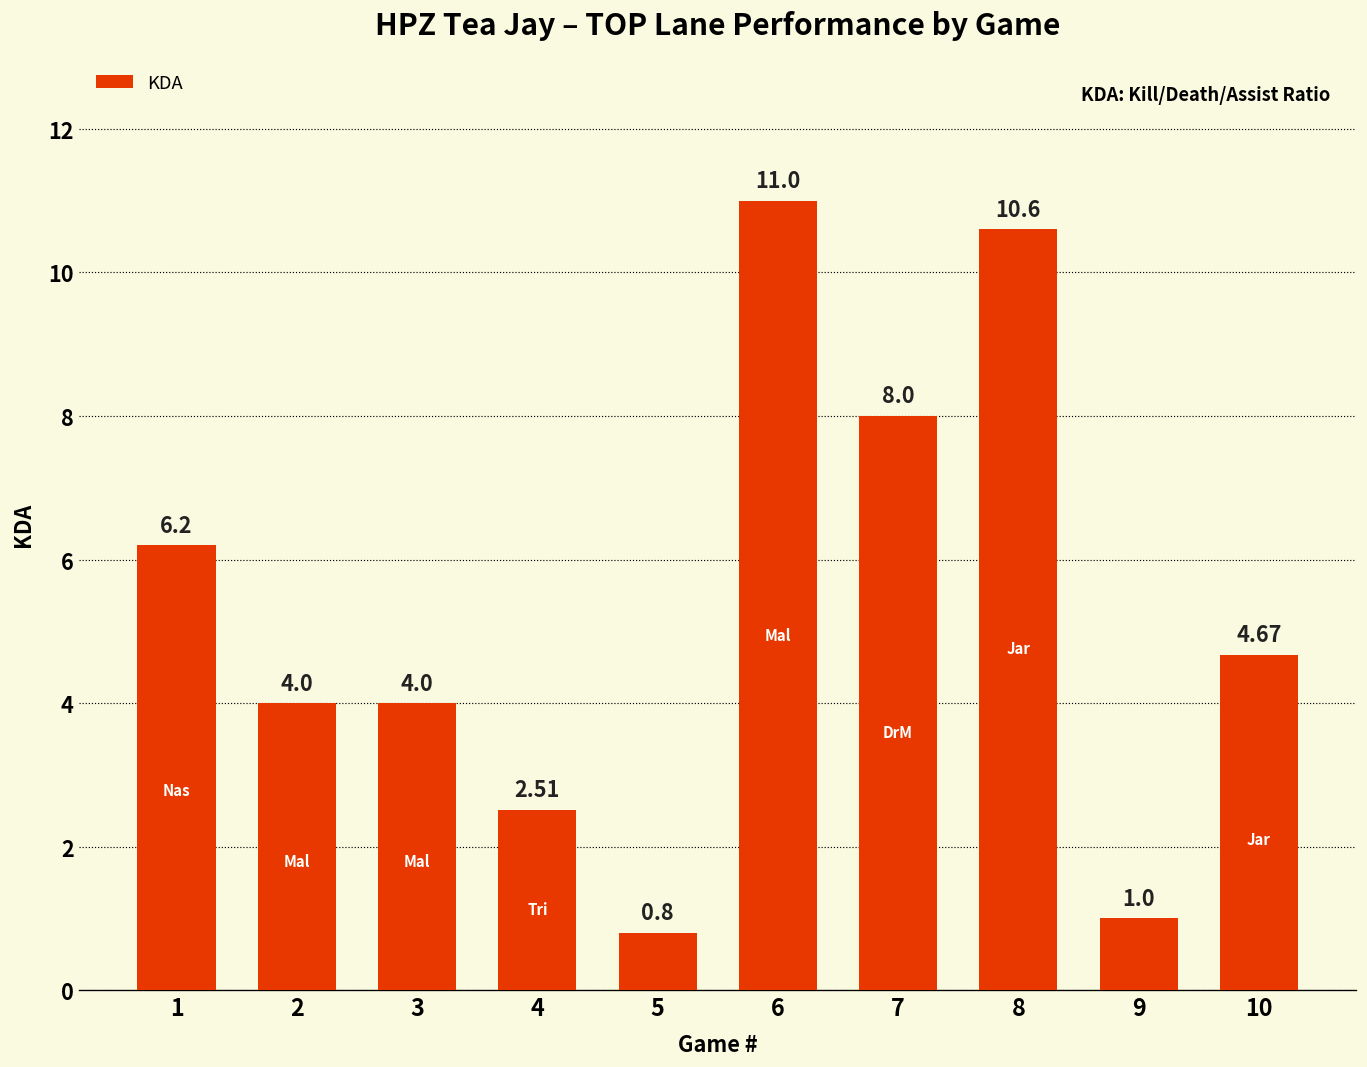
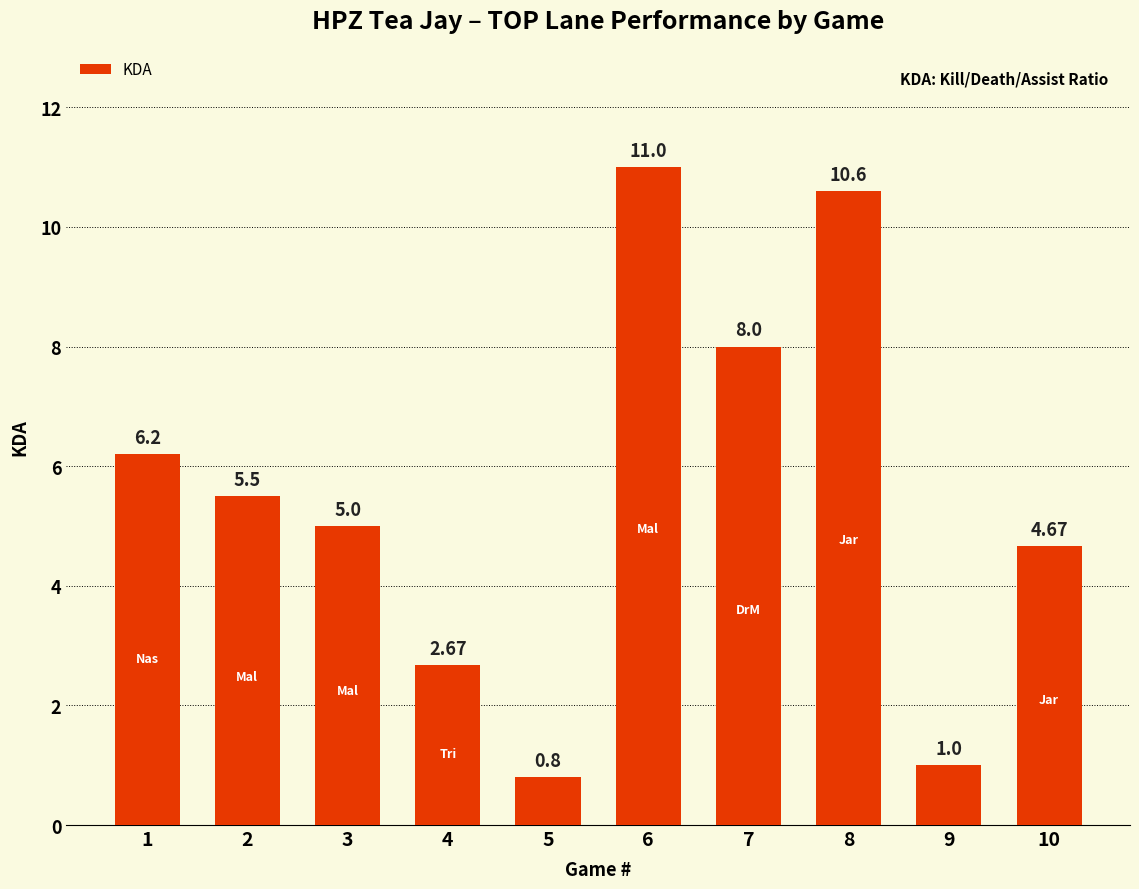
  {
    "1": 6.2,
-   "2": 4.0,
-   "3": 4.0,
-   "4": 2.51,
+   "2": 5.5,
+   "3": 5.0,
+   "4": 2.67,
    "5": 0.8,
    "6": 11.0,
    "7": 8.0,
    "8": 10.6,
    "9": 1.0,
    "10": 4.67
  }
